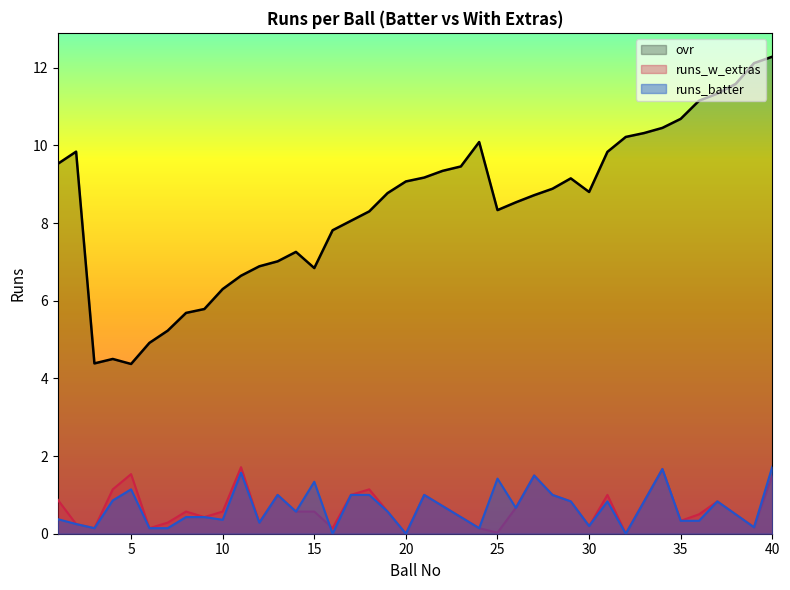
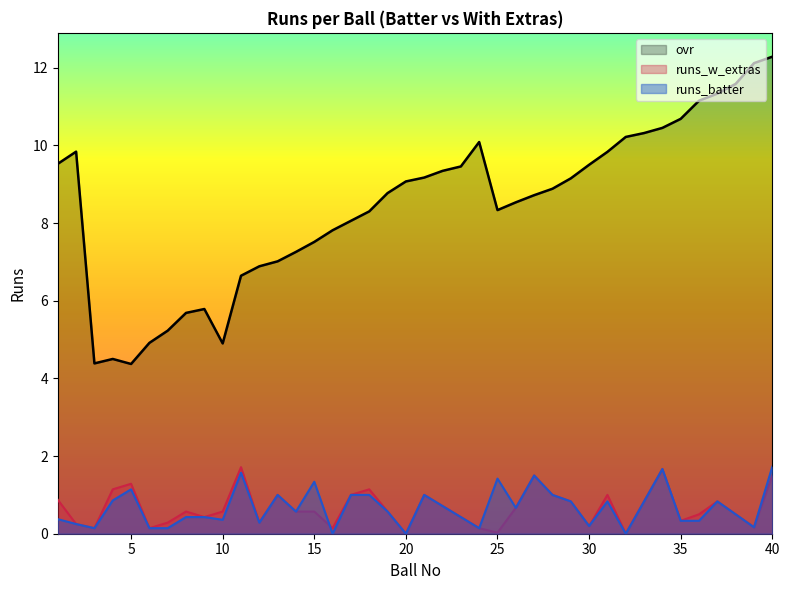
  {
    "ovr": {
      "5": 4.4,
-     "10": 6.3,
-     "15": 6.8,
+     "10": 4.9,
+     "15": 7.5,
      "20": 9.1,
      "25": 8.3,
-     "30": 8.8,
+     "30": 9.5,
      "35": 10.7,
      "40": 12.3
    },
    "runs_w_extras": {
-     "5": 1.5,
+     "5": 1.3,
      "10": 0.6,
      "15": 0.6,
      "25": 0.0,
      "40": 1.5
    },
    "runs_batter": {
      "5": 1.1,
      "10": 0.4,
      "15": 1.3,
      "25": 1.4,
      "40": 1.7
    }
  }
